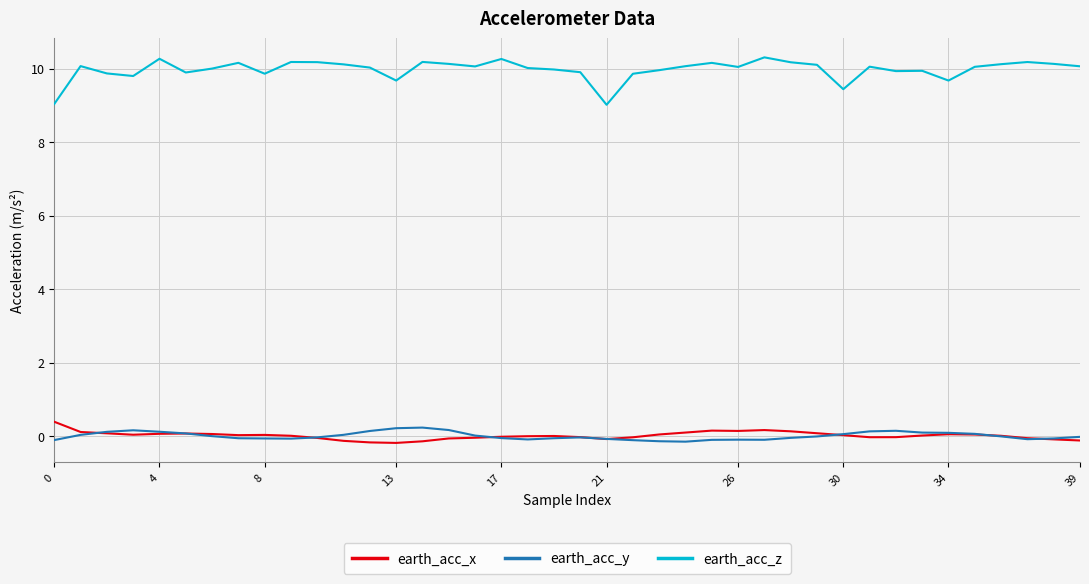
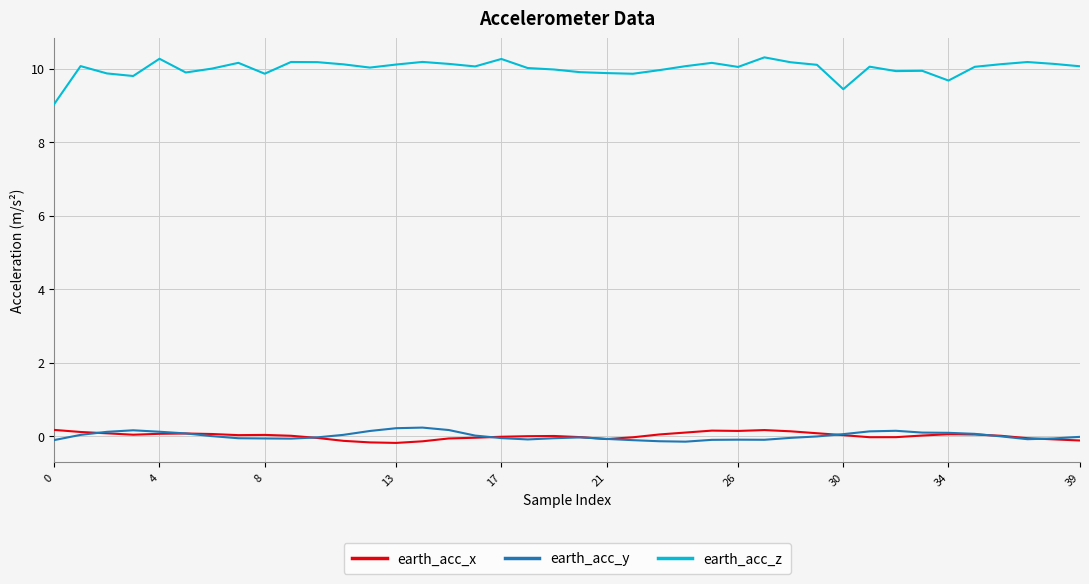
  {
    "earth_acc_x": {
-     "0": 0.4,
+     "0": 0.2,
      "8": 0.0,
      "13": -0.2,
      "26": 0.1,
      "39": -0.1
    },
    "earth_acc_y": {
      "0": -0.1,
      "8": -0.1,
      "13": 0.2,
      "26": -0.1,
      "39": 0.0
    },
    "earth_acc_z": {
      "0": 9.0,
      "4": 10.3,
      "8": 9.9,
-     "13": 9.7,
+     "13": 10.1,
      "17": 10.3,
-     "21": 9.0,
+     "21": 9.9,
      "26": 10.0,
      "30": 9.4,
      "34": 9.7,
      "39": 10.1
    }
  }
